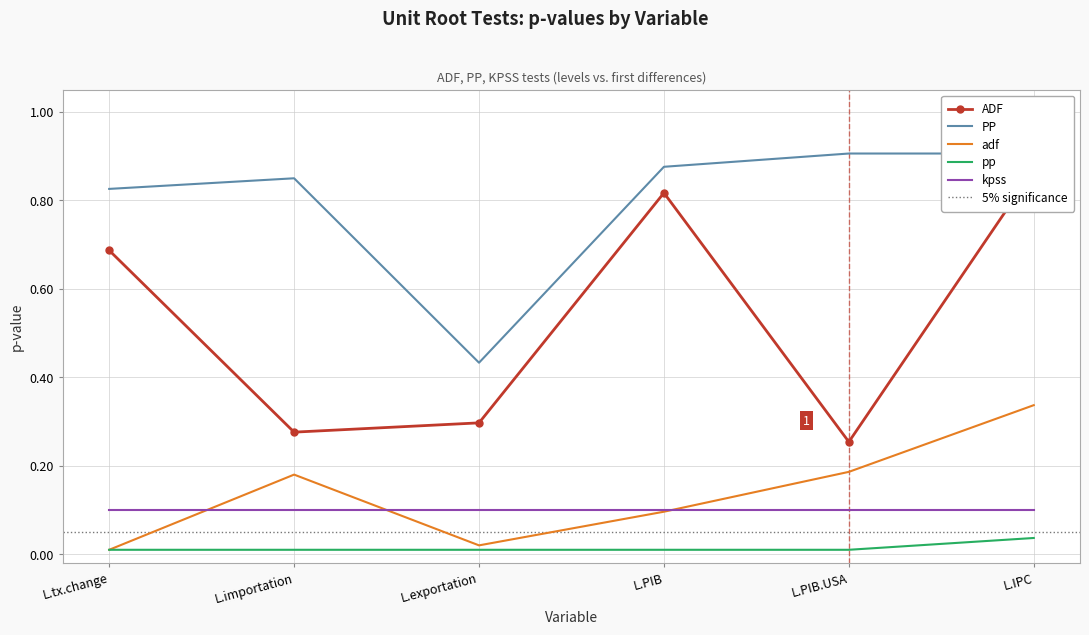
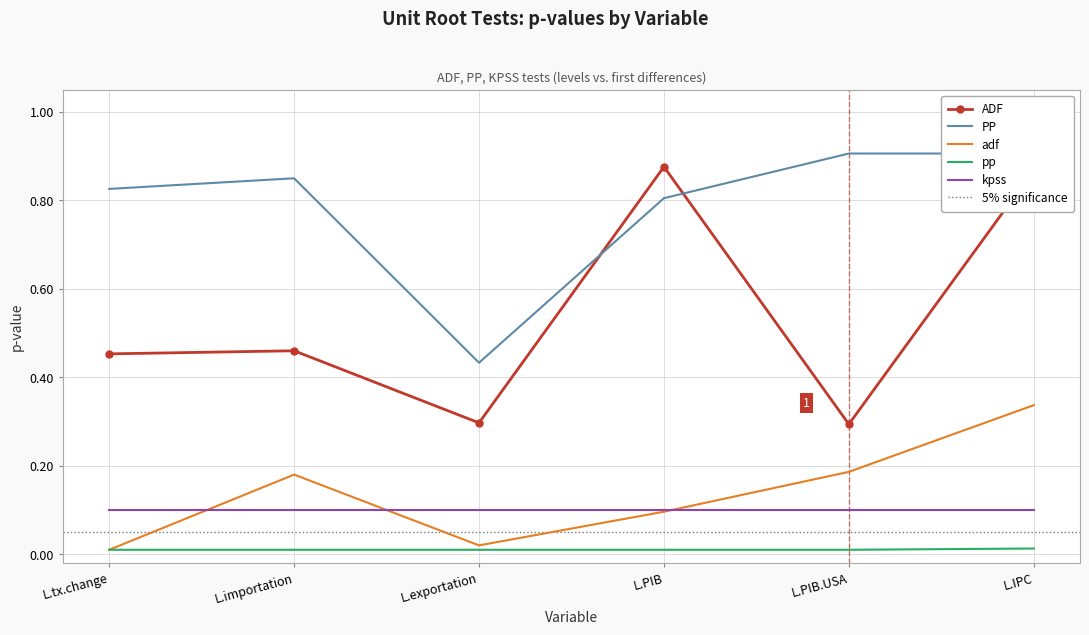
  {
    "ADF": {
-     "L.tx.change": 0.69,
-     "L.importation": 0.28,
+     "L.tx.change": 0.45,
+     "L.importation": 0.46,
      "L.exportation": 0.30,
-     "L.PIB": 0.82,
-     "L.PIB.USA": 0.25
+     "L.PIB": 0.88,
+     "L.PIB.USA": 0.29
    },
    "PP": {
      "L.tx.change": 0.83,
      "L.importation": 0.85,
      "L.exportation": 0.43,
-     "L.PIB": 0.88,
+     "L.PIB": 0.81,
      "L.PIB.USA": 0.91
    },
    "adf": {
      "L.importation": 0.18,
      "L.exportation": 0.02,
      "L.PIB.USA": 0.19,
      "L.IPC": 0.34
    },
    "pp": {
      "L.importation": 0.01,
      "L.exportation": 0.01,
      "L.PIB": 0.01,
      "L.PIB.USA": 0.01,
-     "L.IPC": 0.04
+     "L.IPC": 0.01
    },
    "kpss": {
      "L.tx.change": 0.10,
      "L.importation": 0.10,
      "L.exportation": 0.10,
      "L.PIB.USA": 0.10,
      "L.IPC": 0.10
    }
  }
